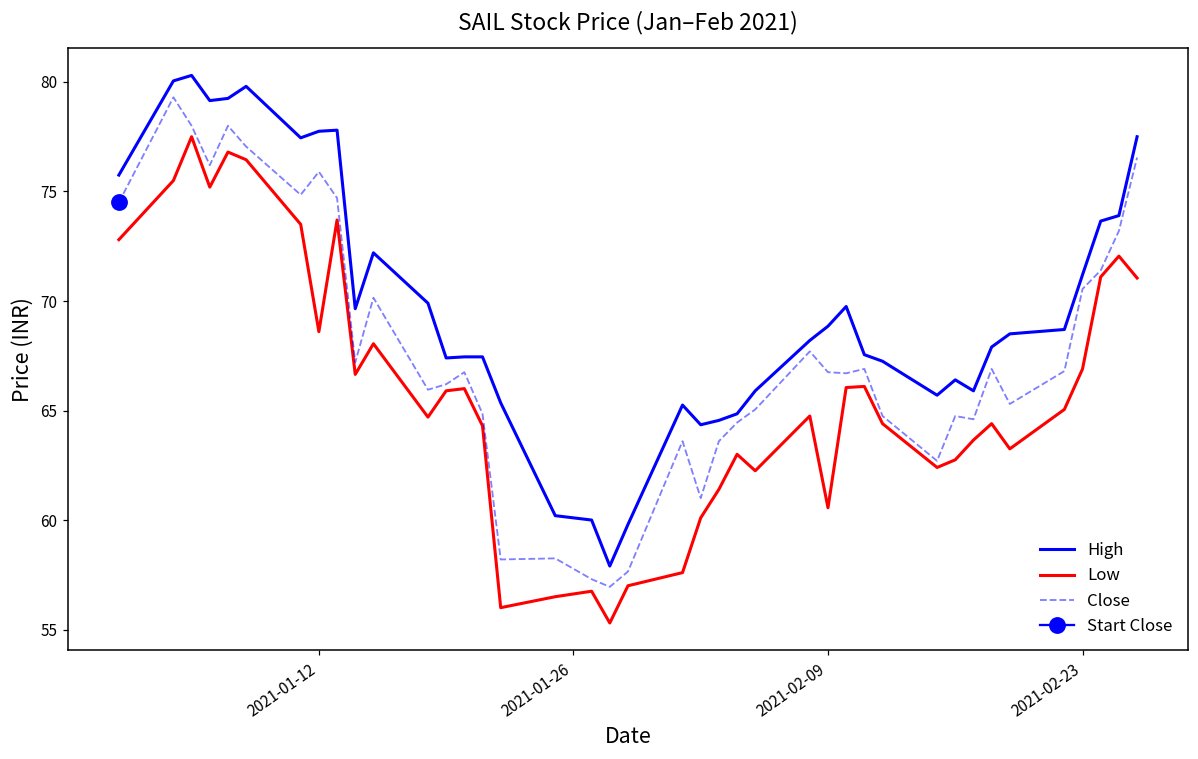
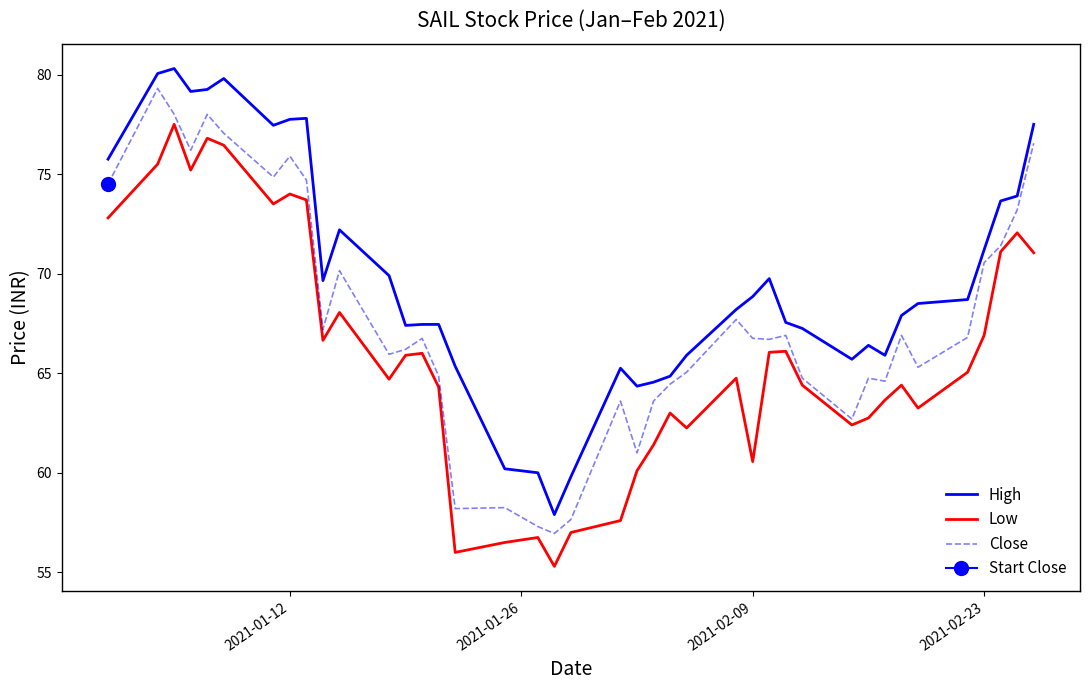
  {
    "Low": {
-     "2021-01-12": 68.6,
+     "2021-01-12": 74.0,
      "2021-02-09": 60.6,
      "2021-02-23": 66.9
    }
  }
